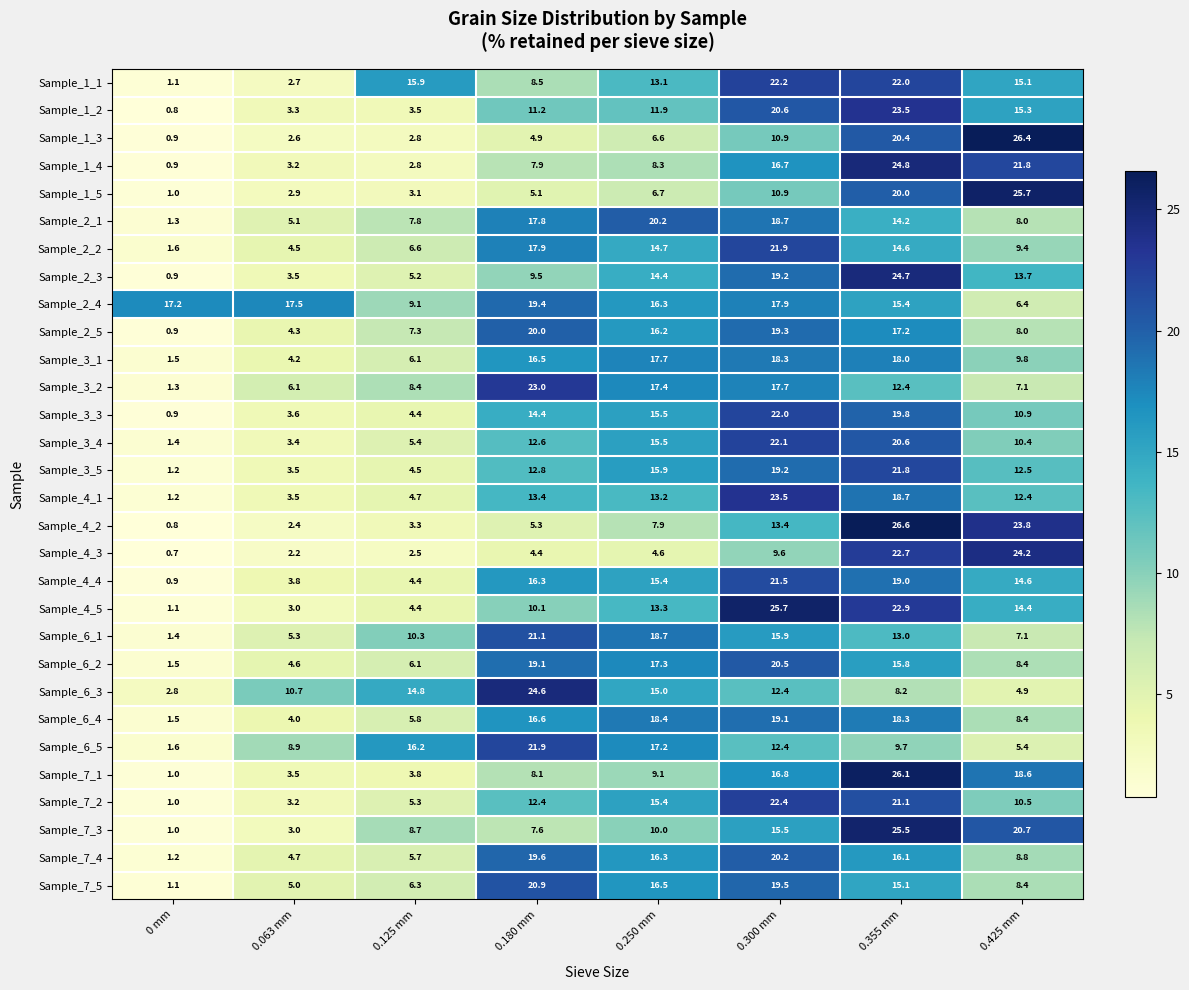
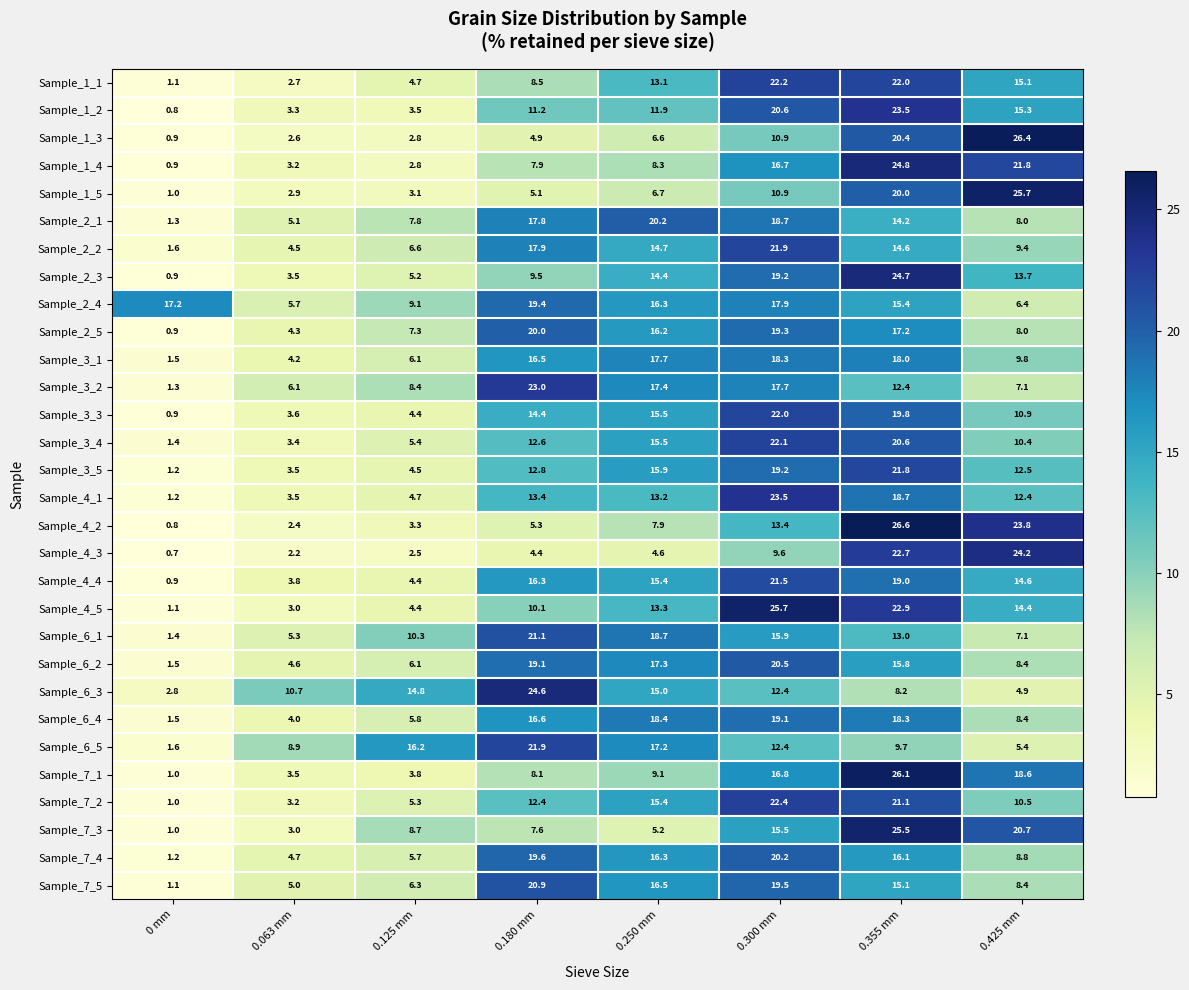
  {
    "Sample_1_1": {
      "0 mm": 1.1,
      "0.063 mm": 2.7,
-     "0.125 mm": 15.9,
+     "0.125 mm": 4.7,
      "0.180 mm": 8.5,
      "0.250 mm": 13.1,
      "0.300 mm": 22.2,
      "0.355 mm": 22.0,
      "0.425 mm": 15.1
    },
    "Sample_2_4": {
      "0 mm": 17.2,
-     "0.063 mm": 17.5,
+     "0.063 mm": 5.7,
      "0.125 mm": 9.1,
      "0.180 mm": 19.4,
      "0.250 mm": 16.3,
      "0.300 mm": 17.9,
      "0.355 mm": 15.4,
      "0.425 mm": 6.4
    },
    "Sample_7_3": {
      "0 mm": 1.0,
      "0.063 mm": 3.0,
      "0.125 mm": 8.7,
      "0.180 mm": 7.6,
-     "0.250 mm": 10.0,
+     "0.250 mm": 5.2,
      "0.300 mm": 15.5,
      "0.355 mm": 25.5,
      "0.425 mm": 20.7
    }
  }
